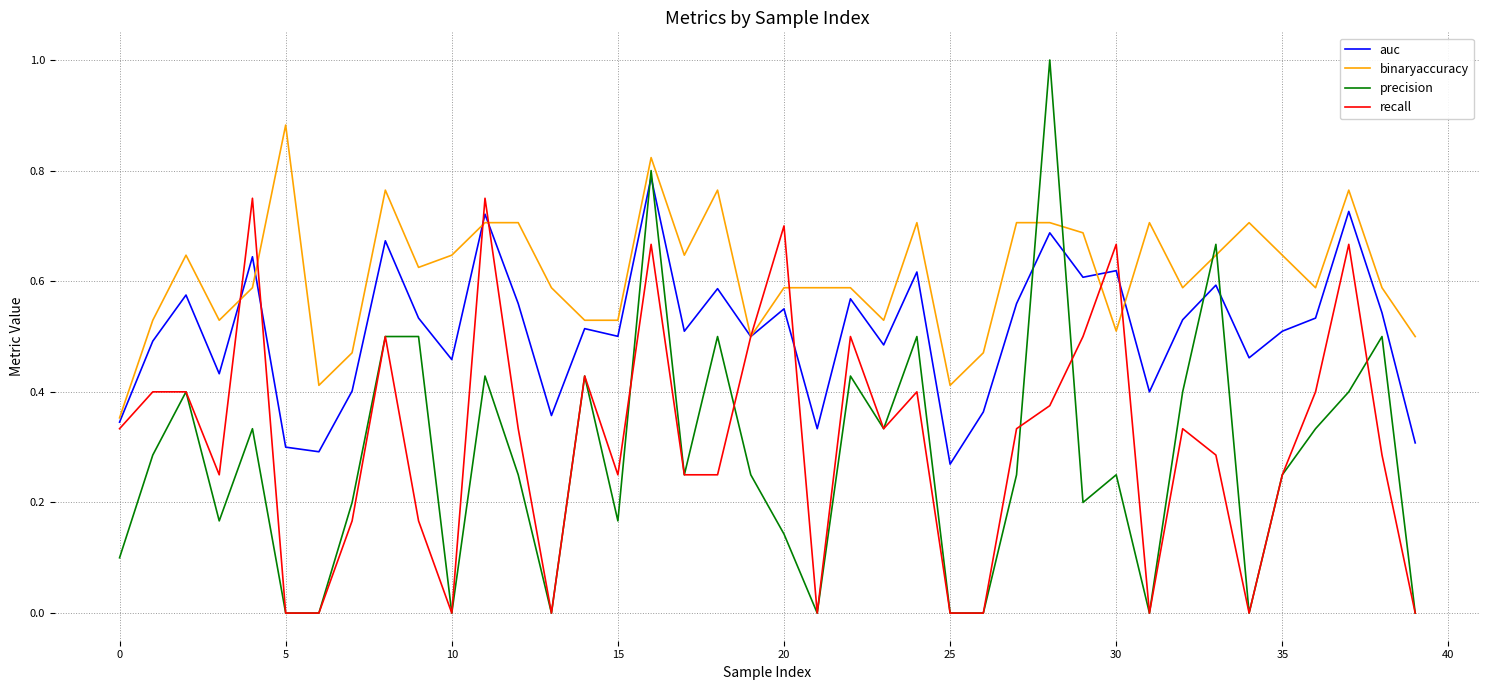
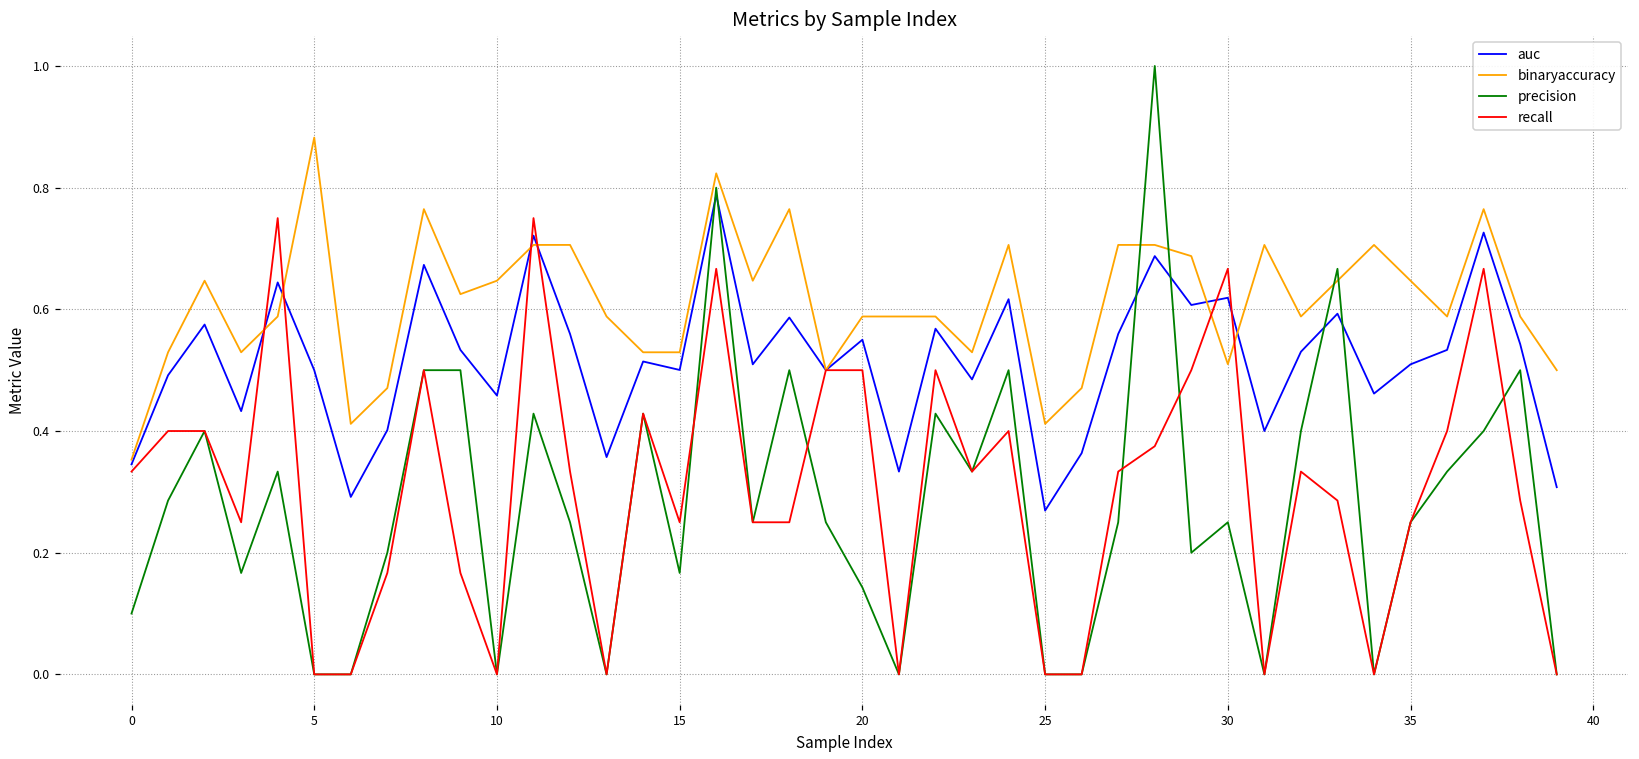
  {
    "auc": {
      "0": 0.35,
-     "5": 0.3,
+     "5": 0.5,
      "10": 0.46,
      "15": 0.5,
      "20": 0.55,
      "25": 0.27,
      "30": 0.62,
      "35": 0.51
    },
    "binaryaccuracy": {
      "0": 0.35,
      "5": 0.88,
      "10": 0.65,
      "15": 0.53,
      "20": 0.59,
      "25": 0.41,
      "30": 0.51,
      "35": 0.65
    },
    "precision": {
      "0": 0.1,
      "15": 0.17,
      "20": 0.14,
      "30": 0.25
    },
    "recall": {
      "0": 0.33,
      "15": 0.25,
-     "20": 0.7,
+     "20": 0.5,
      "30": 0.67
    }
  }
